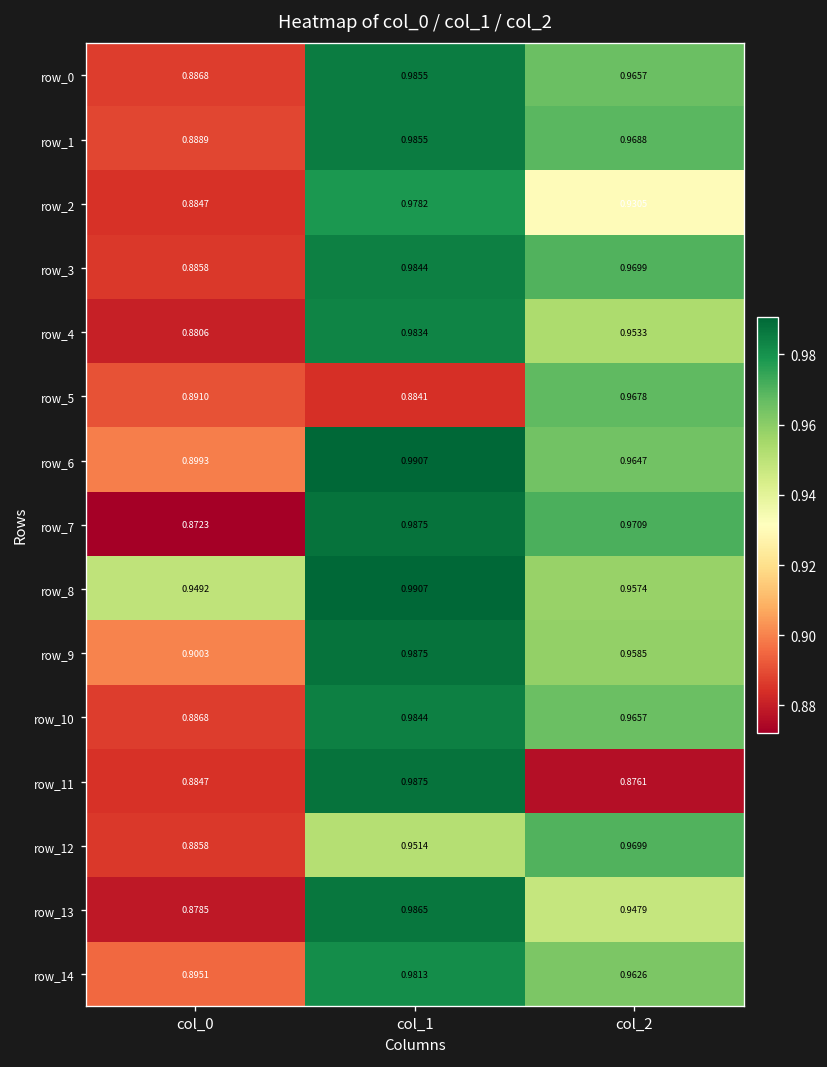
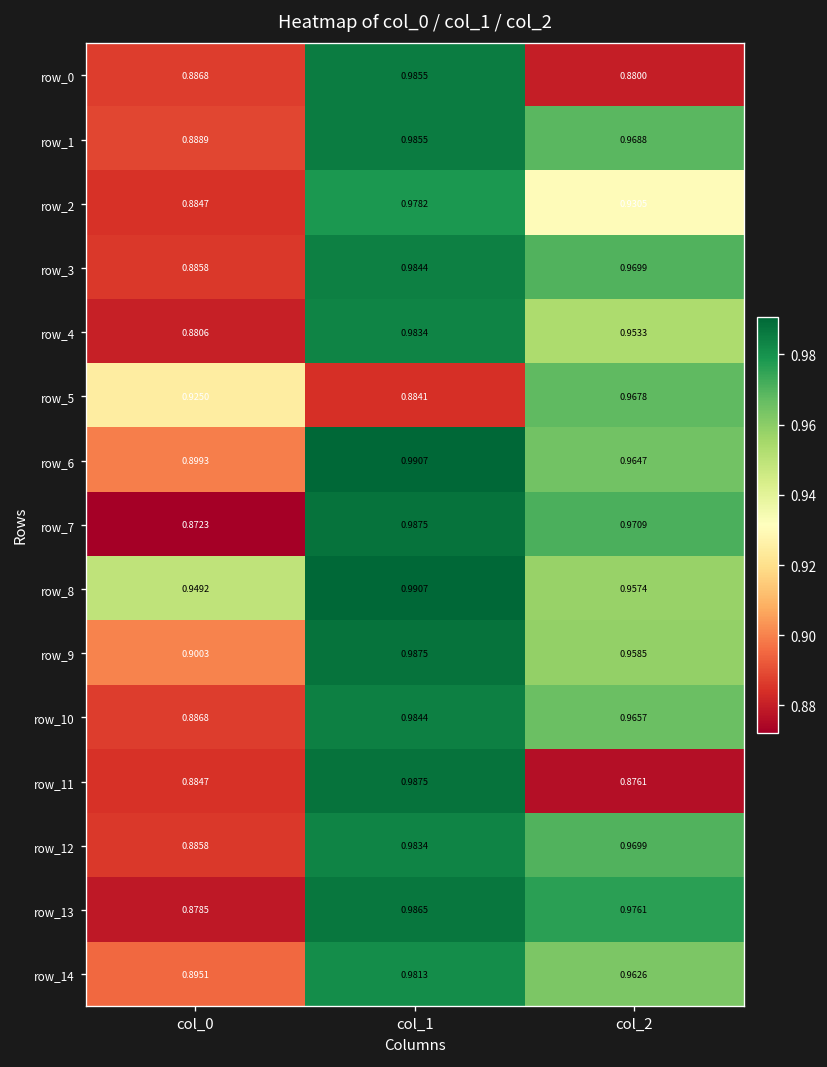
  {
    "row_0": {
      "col_0": 0.8868,
      "col_1": 0.9855,
-     "col_2": 0.9657
+     "col_2": 0.8800
    },
    "row_1": {
      "col_0": 0.8889,
      "col_1": 0.9855,
      "col_2": 0.9688
    },
    "row_2": {
      "col_0": 0.8847,
      "col_1": 0.9782,
      "col_2": 0.9305
    },
    "row_3": {
      "col_0": 0.8858,
      "col_1": 0.9844,
      "col_2": 0.9699
    },
    "row_4": {
      "col_0": 0.8806,
      "col_1": 0.9834,
      "col_2": 0.9533
    },
    "row_5": {
-     "col_0": 0.8910,
+     "col_0": 0.9250,
      "col_1": 0.8841,
      "col_2": 0.9678
    },
    "row_6": {
      "col_0": 0.8993,
      "col_1": 0.9907,
      "col_2": 0.9647
    },
    "row_7": {
      "col_0": 0.8723,
      "col_1": 0.9875,
      "col_2": 0.9709
    },
    "row_8": {
      "col_0": 0.9492,
      "col_1": 0.9907,
      "col_2": 0.9574
    },
    "row_9": {
      "col_0": 0.9003,
      "col_1": 0.9875,
      "col_2": 0.9585
    },
    "row_10": {
      "col_0": 0.8868,
      "col_1": 0.9844,
      "col_2": 0.9657
    },
    "row_11": {
      "col_0": 0.8847,
      "col_1": 0.9875,
      "col_2": 0.8761
    },
    "row_12": {
      "col_0": 0.8858,
-     "col_1": 0.9514,
+     "col_1": 0.9834,
      "col_2": 0.9699
    },
    "row_13": {
      "col_0": 0.8785,
      "col_1": 0.9865,
-     "col_2": 0.9479
+     "col_2": 0.9761
    },
    "row_14": {
      "col_0": 0.8951,
      "col_1": 0.9813,
      "col_2": 0.9626
    }
  }
